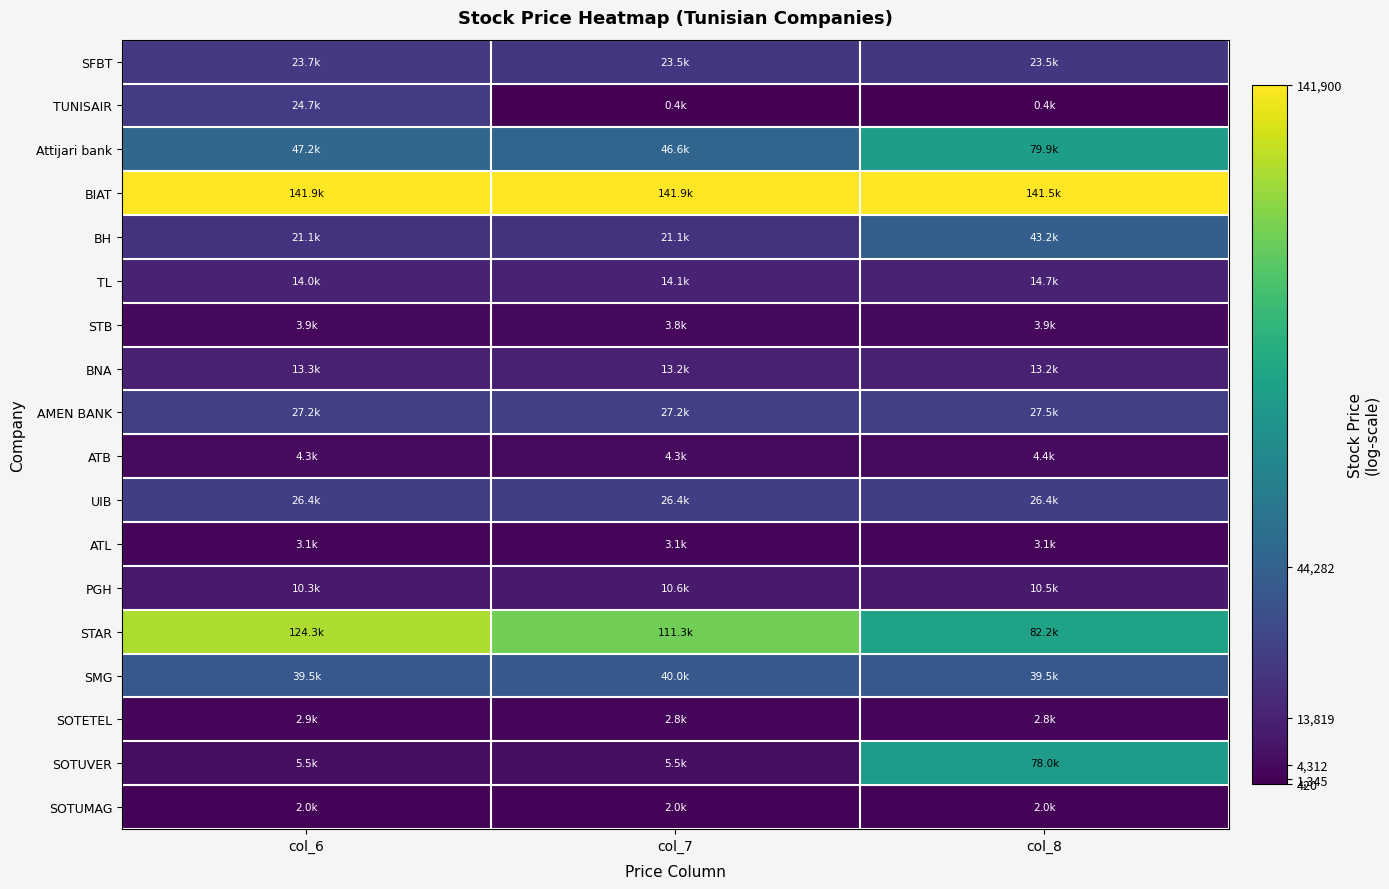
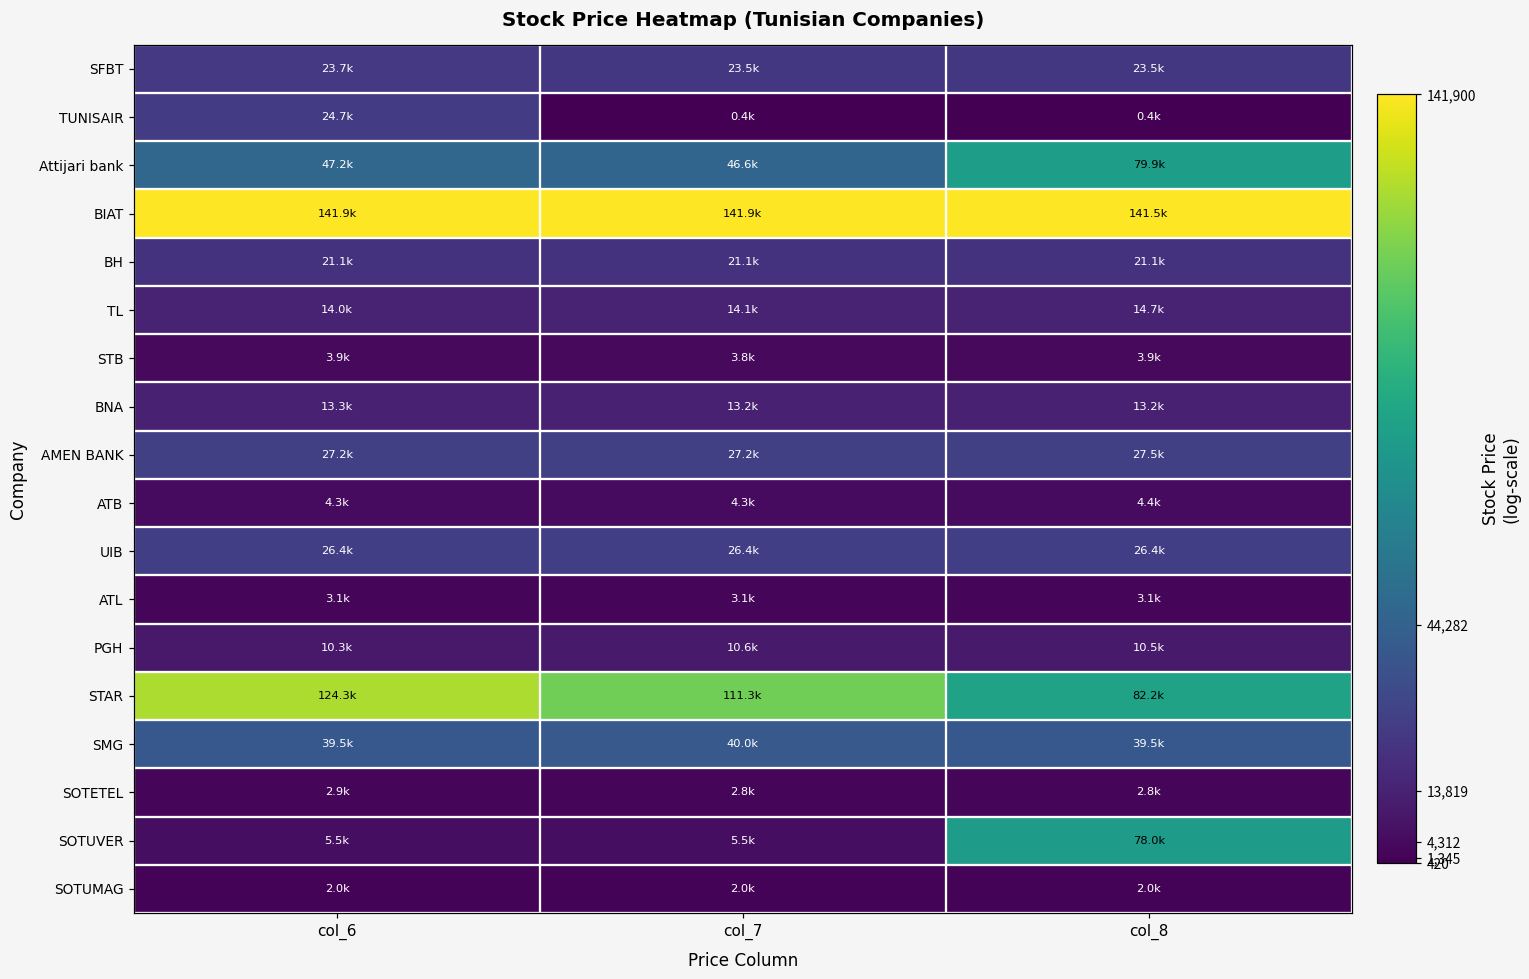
  {
    "SFBT": {
      "col_6": "23.7k",
      "col_7": "23.5k",
      "col_8": "23.5k"
    },
    "TUNISAIR": {
      "col_6": "24.7k",
      "col_7": "0.4k",
      "col_8": "0.4k"
    },
    "Attijari bank": {
      "col_6": "47.2k",
      "col_7": "46.6k",
      "col_8": "79.9k"
    },
    "BIAT": {
      "col_6": "141.9k",
      "col_7": "141.9k",
      "col_8": "141.5k"
    },
    "BH": {
      "col_6": "21.1k",
      "col_7": "21.1k",
-     "col_8": "43.2k"
+     "col_8": "21.1k"
    },
    "TL": {
      "col_6": "14.0k",
      "col_7": "14.1k",
      "col_8": "14.7k"
    },
    "STB": {
      "col_6": "3.9k",
      "col_7": "3.8k",
      "col_8": "3.9k"
    },
    "BNA": {
      "col_6": "13.3k",
      "col_7": "13.2k",
      "col_8": "13.2k"
    },
    "AMEN BANK": {
      "col_6": "27.2k",
      "col_7": "27.2k",
      "col_8": "27.5k"
    },
    "ATB": {
      "col_6": "4.3k",
      "col_7": "4.3k",
      "col_8": "4.4k"
    },
    "UIB": {
      "col_6": "26.4k",
      "col_7": "26.4k",
      "col_8": "26.4k"
    },
    "ATL": {
      "col_6": "3.1k",
      "col_7": "3.1k",
      "col_8": "3.1k"
    },
    "PGH": {
      "col_6": "10.3k",
      "col_7": "10.6k",
      "col_8": "10.5k"
    },
    "STAR": {
      "col_6": "124.3k",
      "col_7": "111.3k",
      "col_8": "82.2k"
    },
    "SMG": {
      "col_6": "39.5k",
      "col_7": "40.0k",
      "col_8": "39.5k"
    },
    "SOTETEL": {
      "col_6": "2.9k",
      "col_7": "2.8k",
      "col_8": "2.8k"
    },
    "SOTUVER": {
      "col_6": "5.5k",
      "col_7": "5.5k",
      "col_8": "78.0k"
    },
    "SOTUMAG": {
      "col_6": "2.0k",
      "col_7": "2.0k",
      "col_8": "2.0k"
    }
  }
